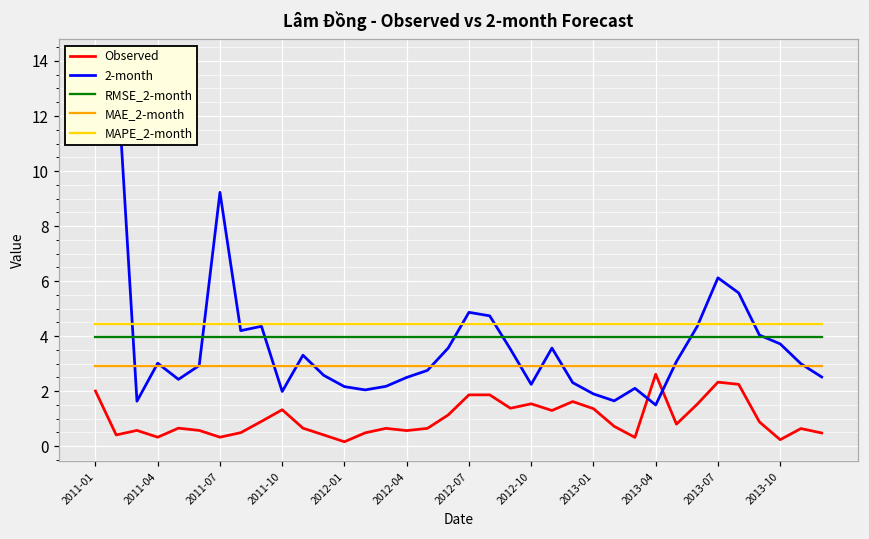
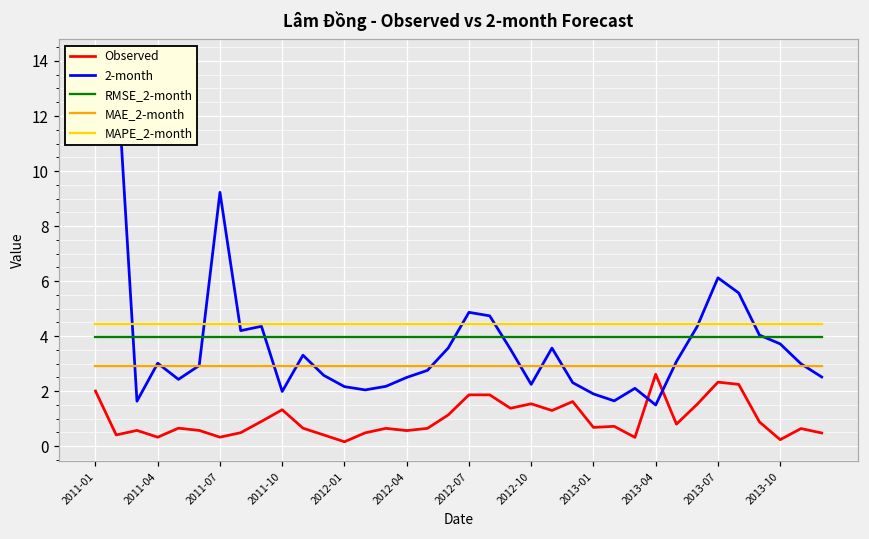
  {
    "Observed": {
      "2011-01": 2.0,
      "2011-04": 0.3,
      "2011-07": 0.3,
      "2011-10": 1.3,
      "2012-01": 0.2,
      "2012-04": 0.6,
      "2012-07": 1.9,
      "2012-10": 1.5,
-     "2013-01": 1.4,
+     "2013-01": 0.7,
      "2013-04": 2.6,
      "2013-07": 2.3,
      "2013-10": 0.2
    },
    "2-month": {
      "2011-04": 3.0,
      "2011-07": 9.2,
      "2011-10": 2.0,
      "2012-01": 2.2,
      "2012-04": 2.5,
      "2012-07": 4.9,
      "2012-10": 2.2,
      "2013-01": 1.9,
      "2013-04": 1.5,
      "2013-07": 6.1,
      "2013-10": 3.7
    },
    "RMSE_2-month": {
      "2011-01": 4.0,
      "2011-04": 4.0,
      "2011-07": 4.0,
      "2011-10": 4.0,
      "2012-01": 4.0,
      "2012-04": 4.0,
      "2012-07": 4.0,
      "2012-10": 4.0,
      "2013-01": 4.0,
      "2013-04": 4.0,
      "2013-07": 4.0,
      "2013-10": 4.0
    }
  }
